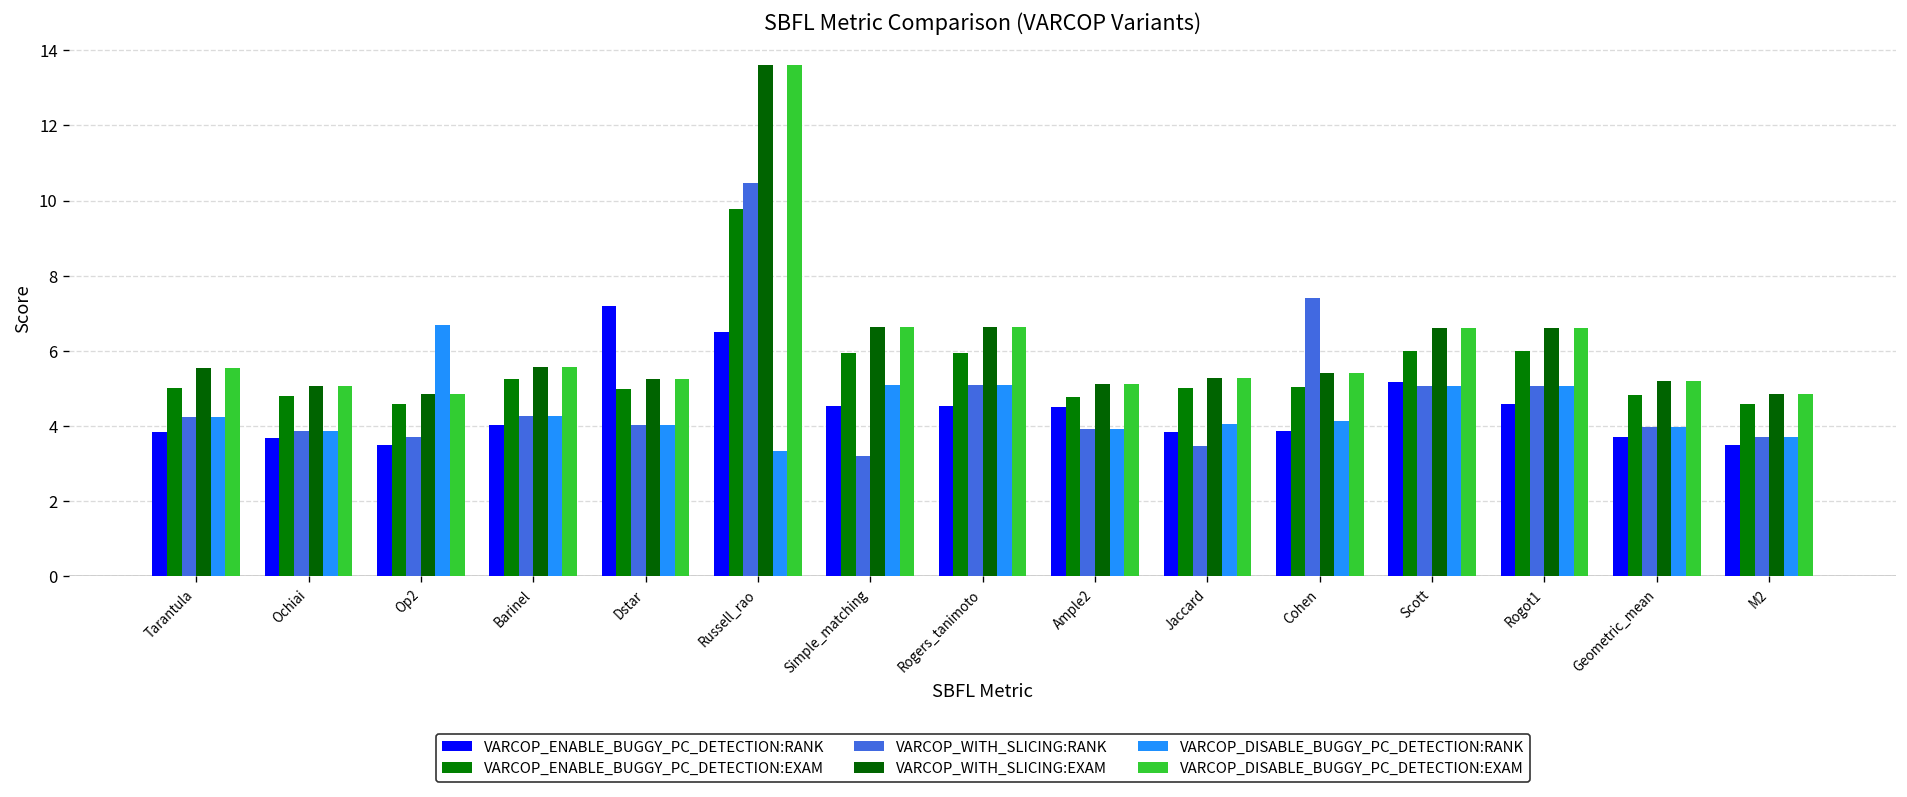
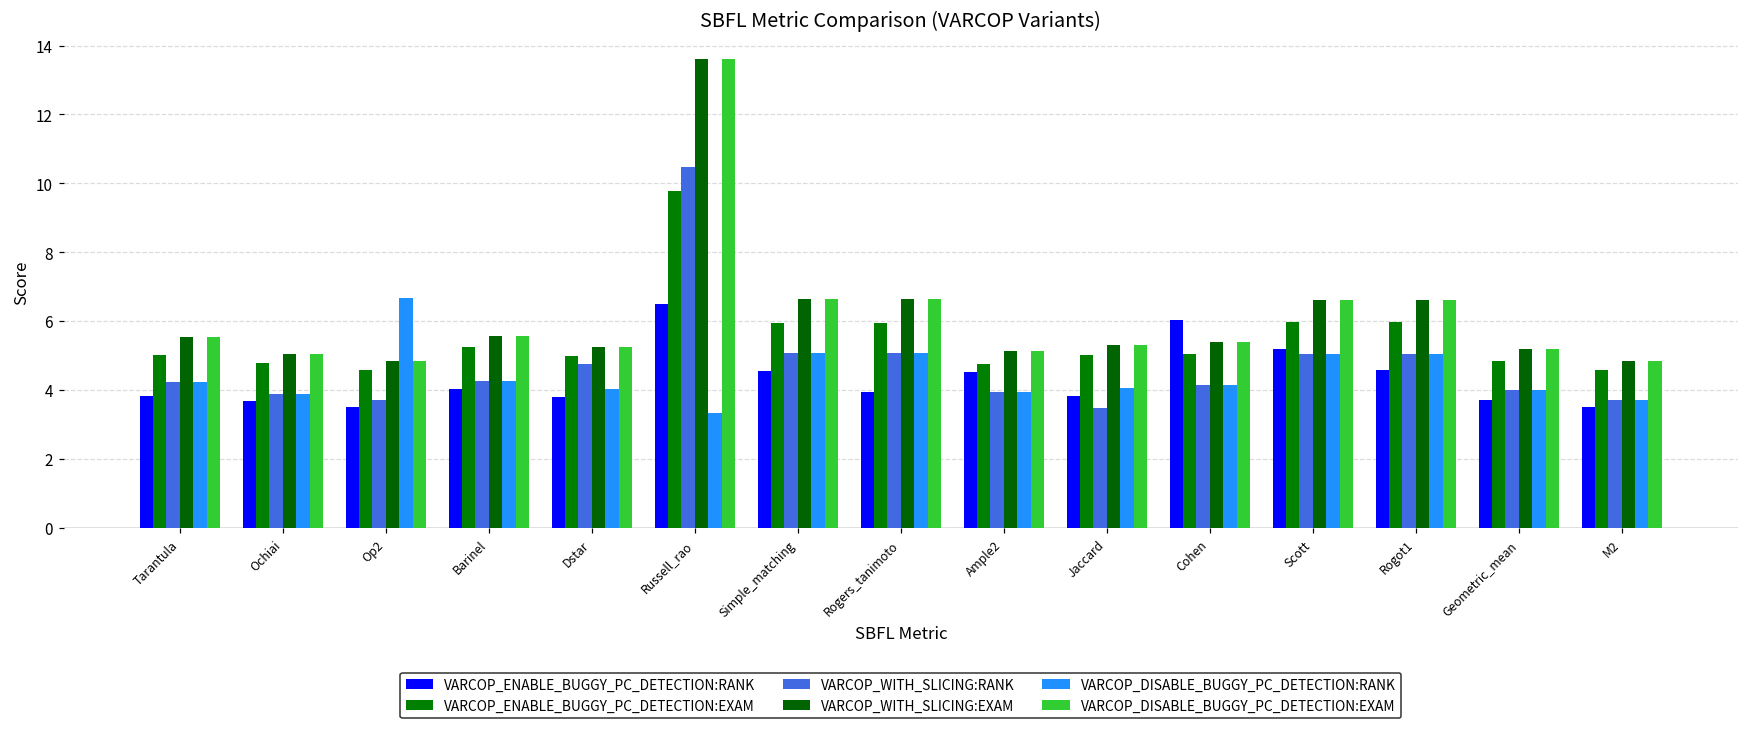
  {
    "VARCOP_ENABLE_BUGGY_PC_DETECTION:RANK": {
      "Tarantula": 3.8,
      "Ochiai": 3.7,
      "Op2": 3.5,
      "Barinel": 4.0,
-     "Dstar": 7.2,
+     "Dstar": 3.8,
      "Russell_rao": 6.5,
      "Simple_matching": 4.5,
-     "Rogers_tanimoto": 4.5,
+     "Rogers_tanimoto": 3.9,
      "Ample2": 4.5,
      "Jaccard": 3.8,
-     "Cohen": 3.9,
+     "Cohen": 6.0,
      "Scott": 5.2,
      "Rogot1": 4.6,
      "Geometric_mean": 3.7,
      "M2": 3.5
    },
    "VARCOP_WITH_SLICING:RANK": {
      "Tarantula": 4.2,
      "Ochiai": 3.9,
      "Op2": 3.7,
      "Barinel": 4.3,
-     "Dstar": 4.0,
+     "Dstar": 4.8,
      "Russell_rao": 10.5,
-     "Simple_matching": 3.2,
+     "Simple_matching": 5.1,
      "Rogers_tanimoto": 5.1,
      "Ample2": 3.9,
      "Jaccard": 3.5,
-     "Cohen": 7.4,
+     "Cohen": 4.1,
      "Scott": 5.1,
      "Rogot1": 5.1,
      "Geometric_mean": 4.0,
      "M2": 3.7
    },
    "VARCOP_DISABLE_BUGGY_PC_DETECTION:RANK": {
      "Tarantula": 4.2,
      "Ochiai": 3.9,
      "Op2": 6.7,
      "Barinel": 4.3,
      "Dstar": 4.0,
      "Russell_rao": 3.3,
      "Simple_matching": 5.1,
      "Rogers_tanimoto": 5.1,
      "Ample2": 3.9,
      "Jaccard": 4.1,
      "Cohen": 4.1,
      "Scott": 5.1,
      "Rogot1": 5.1,
      "Geometric_mean": 4.0,
      "M2": 3.7
    },
    "VARCOP_DISABLE_BUGGY_PC_DETECTION:EXAM": {
      "Tarantula": 5.5,
      "Ochiai": 5.1,
      "Op2": 4.8,
      "Barinel": 5.6,
      "Dstar": 5.3,
      "Russell_rao": 13.6,
      "Simple_matching": 6.6,
      "Rogers_tanimoto": 6.6,
      "Ample2": 5.1,
      "Jaccard": 5.3,
      "Cohen": 5.4,
      "Scott": 6.6,
      "Rogot1": 6.6,
      "Geometric_mean": 5.2,
      "M2": 4.8
    }
  }
